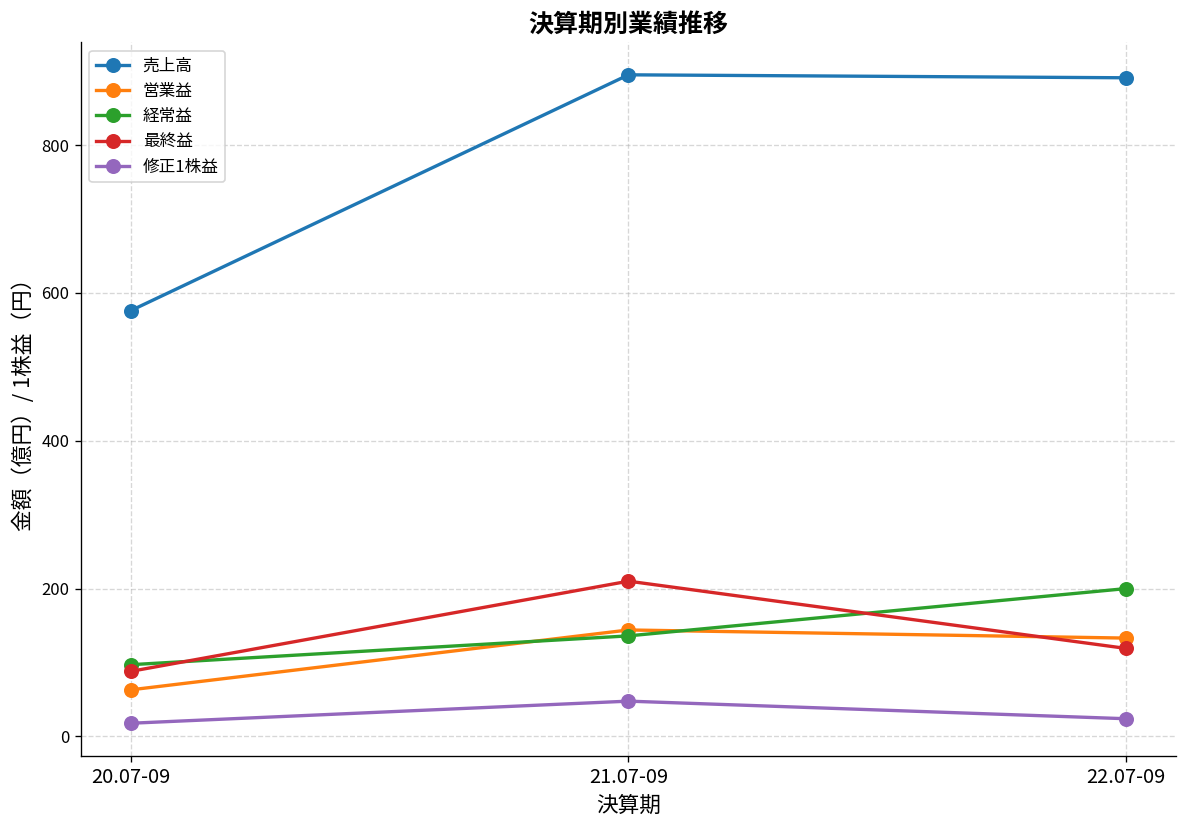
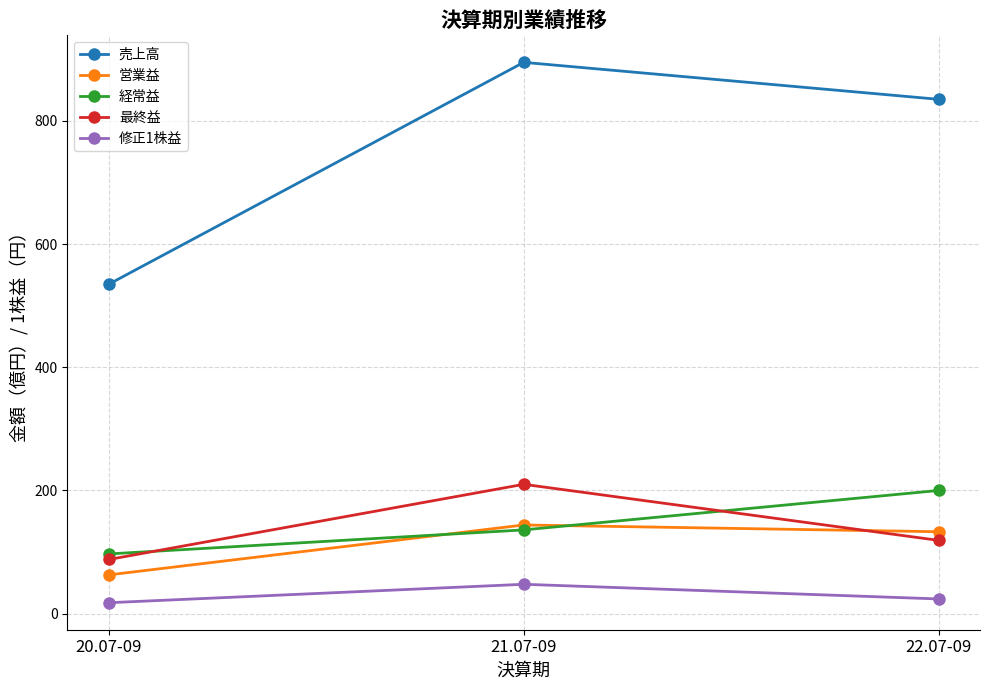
  {
    "売上高": {
-     "20.07-09": 580,
+     "20.07-09": 540,
      "21.07-09": 900,
-     "22.07-09": 890
+     "22.07-09": 840
    },
    "営業益": {
      "20.07-09": 60,
      "21.07-09": 140,
      "22.07-09": 130
    },
    "経常益": {
      "20.07-09": 100,
      "21.07-09": 140,
      "22.07-09": 200
    },
    "最終益": {
      "20.07-09": 90,
      "21.07-09": 210,
      "22.07-09": 120
    },
    "修正1株益": {
      "20.07-09": 20,
      "21.07-09": 50,
      "22.07-09": 20
    }
  }
